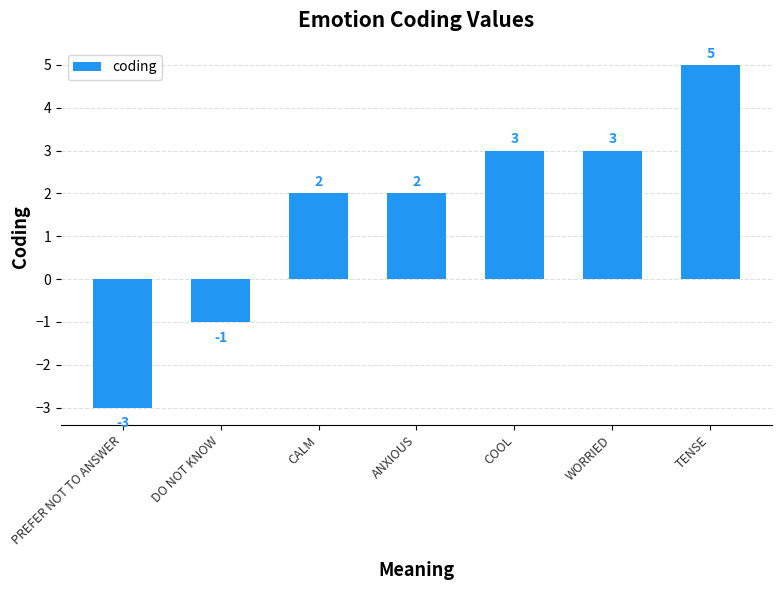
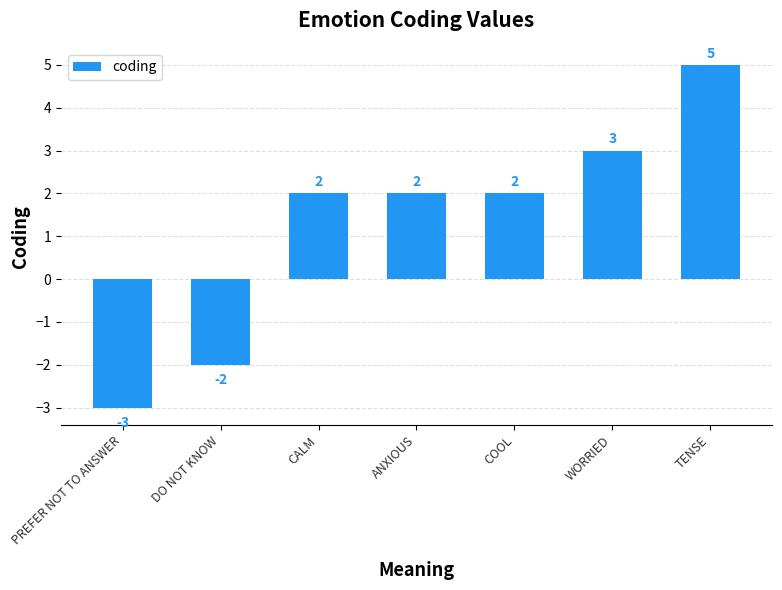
  {
    "PREFER NOT TO ANSWER": -3,
-   "DO NOT KNOW": -1,
+   "DO NOT KNOW": -2,
    "CALM": 2,
    "ANXIOUS": 2,
-   "COOL": 3,
+   "COOL": 2,
    "WORRIED": 3,
    "TENSE": 5
  }
